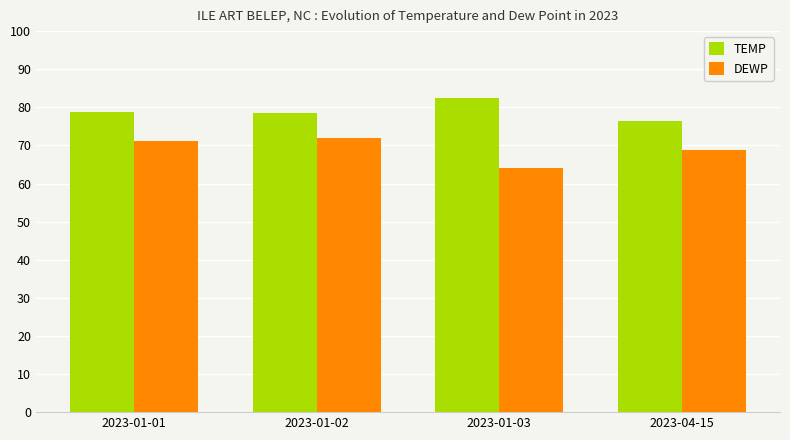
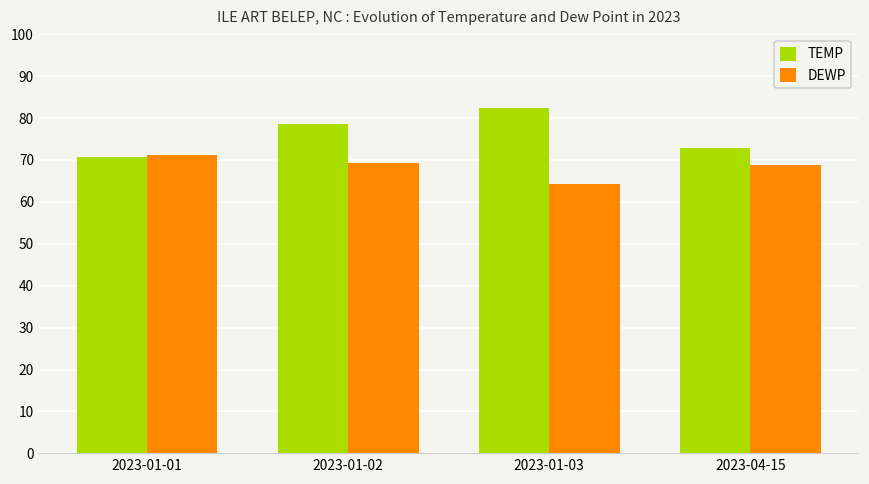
  {
    "TEMP": {
-     "2023-01-01": 79,
+     "2023-01-01": 71,
      "2023-01-02": 79,
      "2023-01-03": 82,
-     "2023-04-15": 76
+     "2023-04-15": 73
    },
    "DEWP": {
      "2023-01-01": 71,
-     "2023-01-02": 72,
+     "2023-01-02": 69,
      "2023-01-03": 64,
      "2023-04-15": 69
    }
  }
